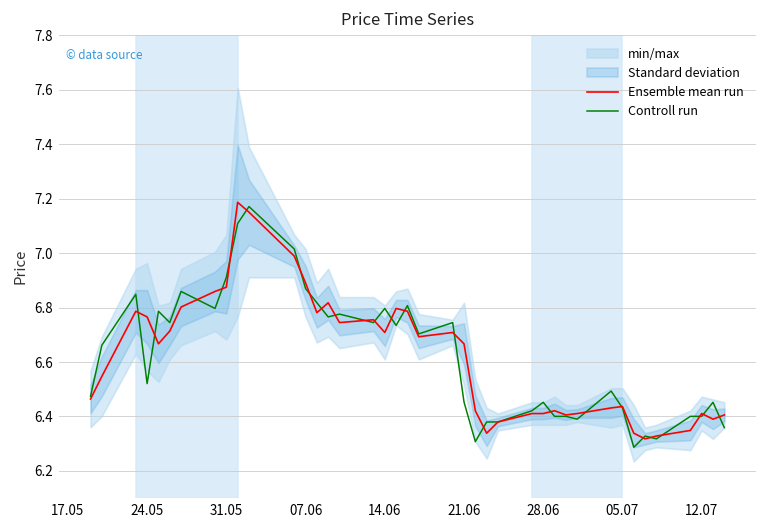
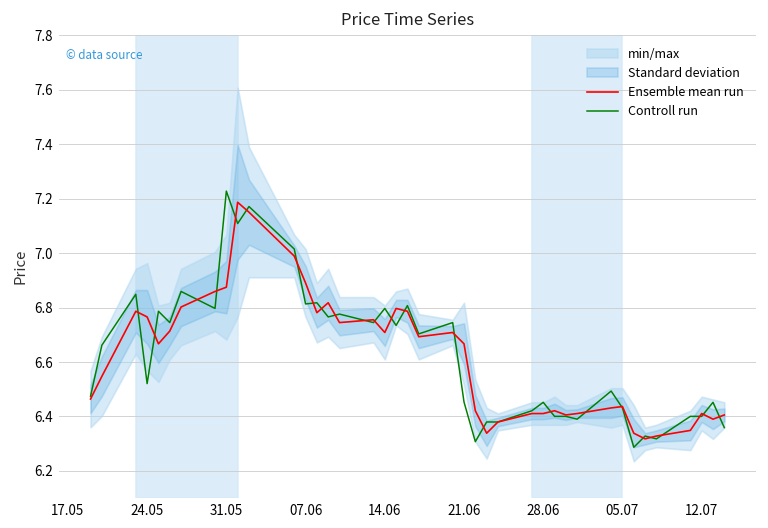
  {
    "Ensemble mean run": {
      "24.05": 6.77,
      "31.05": 6.87,
      "07.06": 6.89,
      "14.06": 6.71,
      "21.06": 6.67,
      "28.06": 6.41
    },
    "Controll run": {
      "24.05": 6.52,
-     "31.05": 6.91,
-     "07.06": 6.87,
+     "31.05": 7.23,
+     "07.06": 6.81,
      "21.06": 6.45
    }
  }
